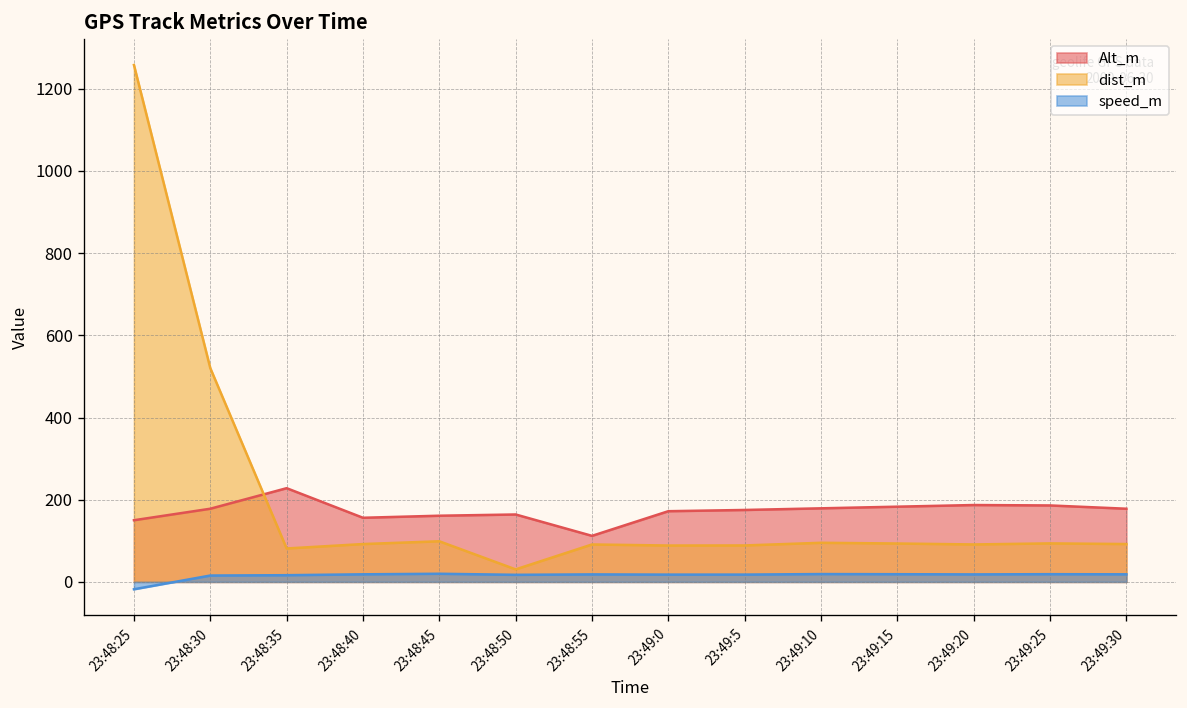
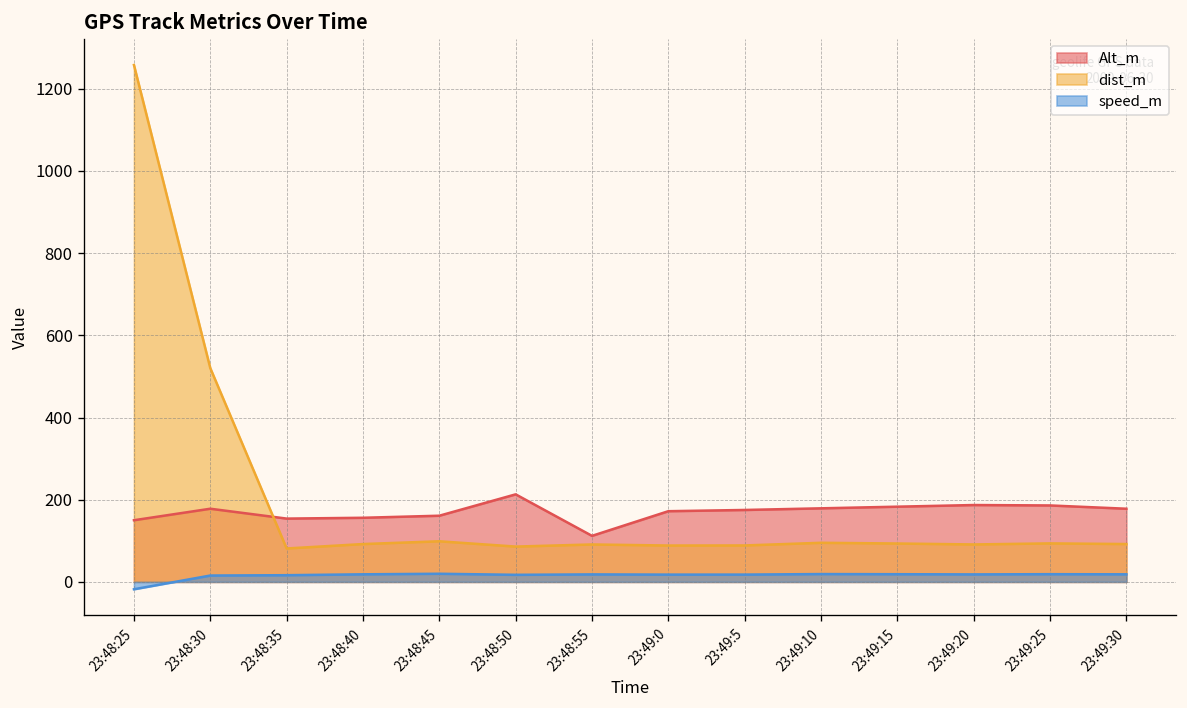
  {
    "Alt_m": {
      "23:48:25": 150,
      "23:48:30": 180,
-     "23:48:35": 230,
+     "23:48:35": 150,
      "23:48:40": 160,
      "23:48:45": 160,
-     "23:48:50": 160,
+     "23:48:50": 210,
      "23:48:55": 110,
      "23:49:0": 170,
      "23:49:5": 180,
      "23:49:10": 180,
      "23:49:15": 180,
      "23:49:20": 190,
      "23:49:25": 190,
      "23:49:30": 180
    },
    "dist_m": {
      "23:48:25": 1260,
      "23:48:30": 520,
      "23:48:35": 80,
      "23:48:40": 90,
      "23:48:45": 100,
-     "23:48:50": 30,
+     "23:48:50": 90,
      "23:48:55": 90,
      "23:49:0": 90,
      "23:49:5": 90,
      "23:49:10": 100,
      "23:49:15": 90,
      "23:49:20": 90,
      "23:49:25": 90,
      "23:49:30": 90
    }
  }
